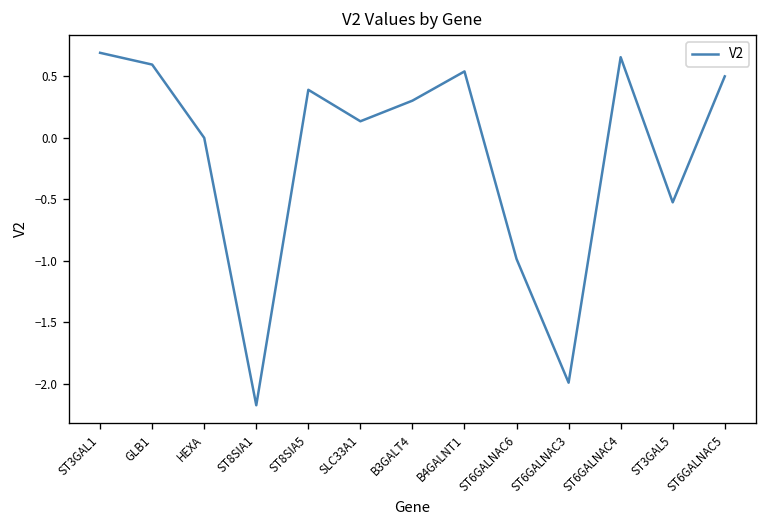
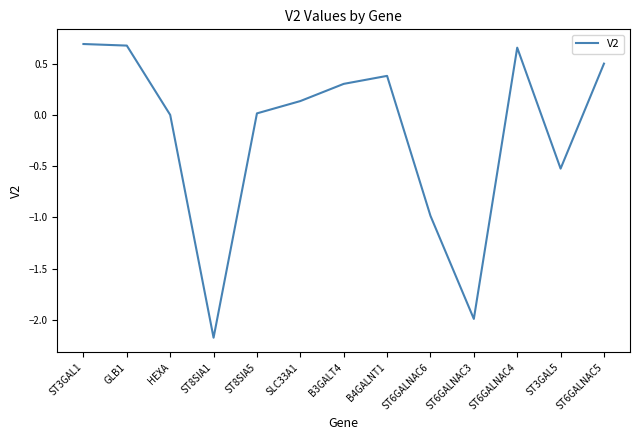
  {
    "ST3GAL1": 0.69,
-   "GLB1": 0.60,
+   "GLB1": 0.68,
    "HEXA": 0.00,
    "ST8SIA1": -2.17,
-   "ST8SIA5": 0.39,
+   "ST8SIA5": 0.01,
    "SLC33A1": 0.13,
    "B3GALT4": 0.30,
-   "B4GALNT1": 0.54,
+   "B4GALNT1": 0.38,
    "ST6GALNAC6": -0.98,
    "ST6GALNAC3": -1.99,
    "ST6GALNAC4": 0.66,
    "ST3GAL5": -0.52,
    "ST6GALNAC5": 0.50
  }
